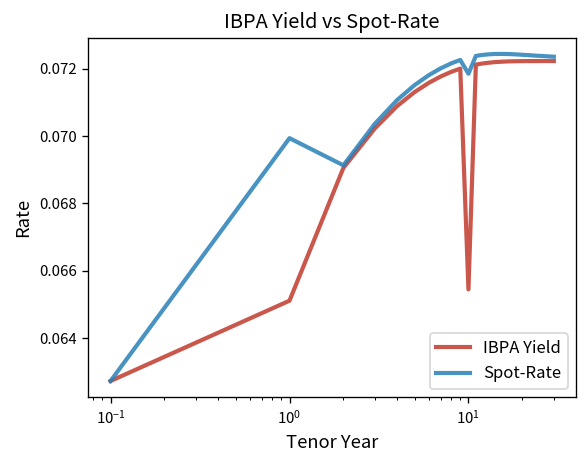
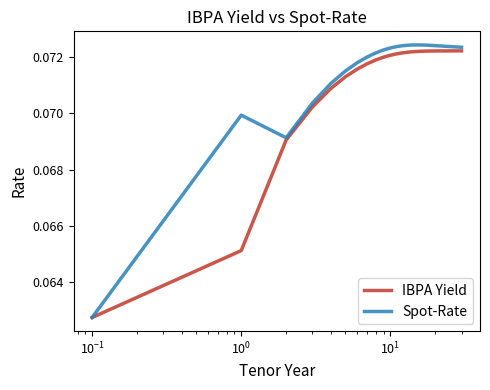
  {
    "IBPA Yield": {
      "10^0": 0.0651,
-     "10^1": 0.0654
+     "10^1": 0.0721
    },
    "Spot-Rate": {
      "10^0": 0.0699,
-     "10^1": 0.0719
+     "10^1": 0.0723
    }
  }
